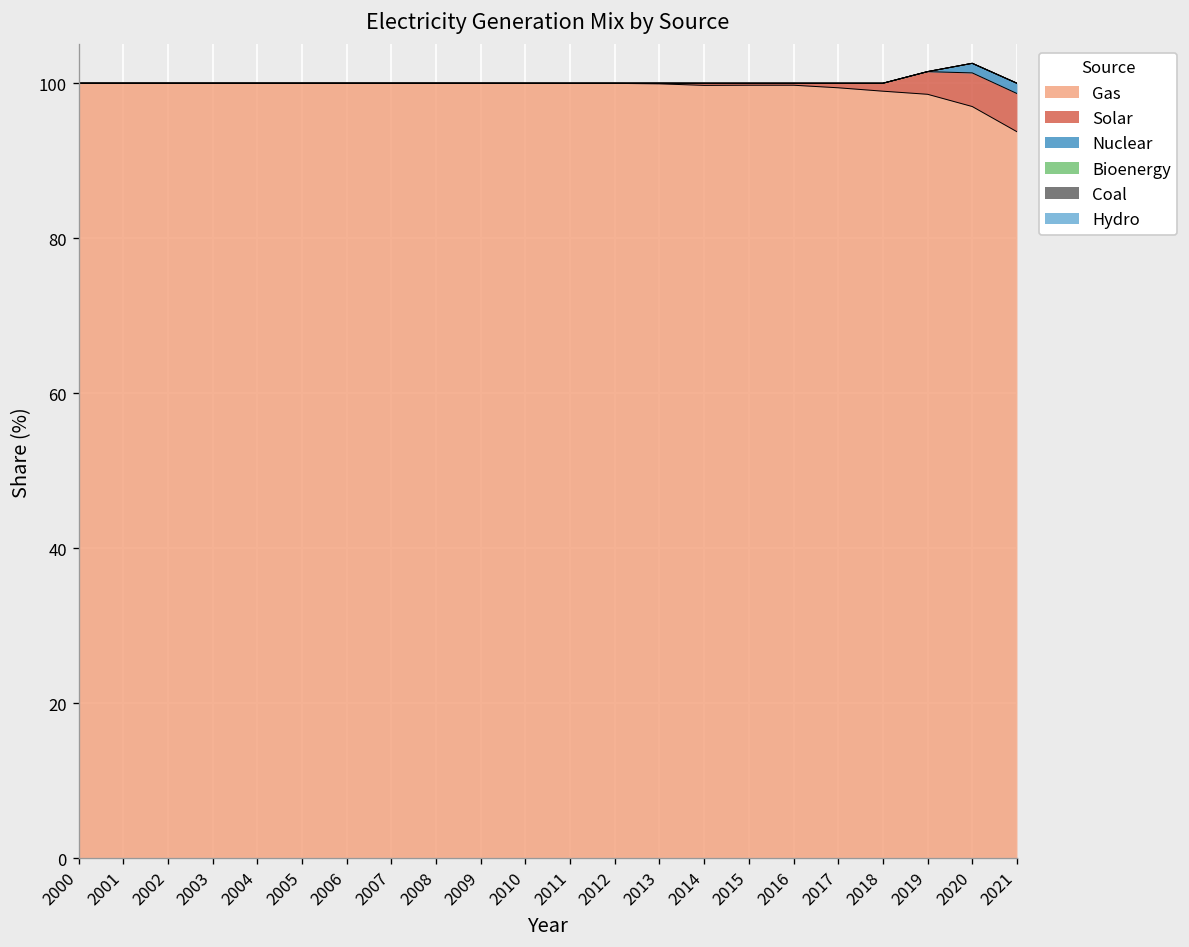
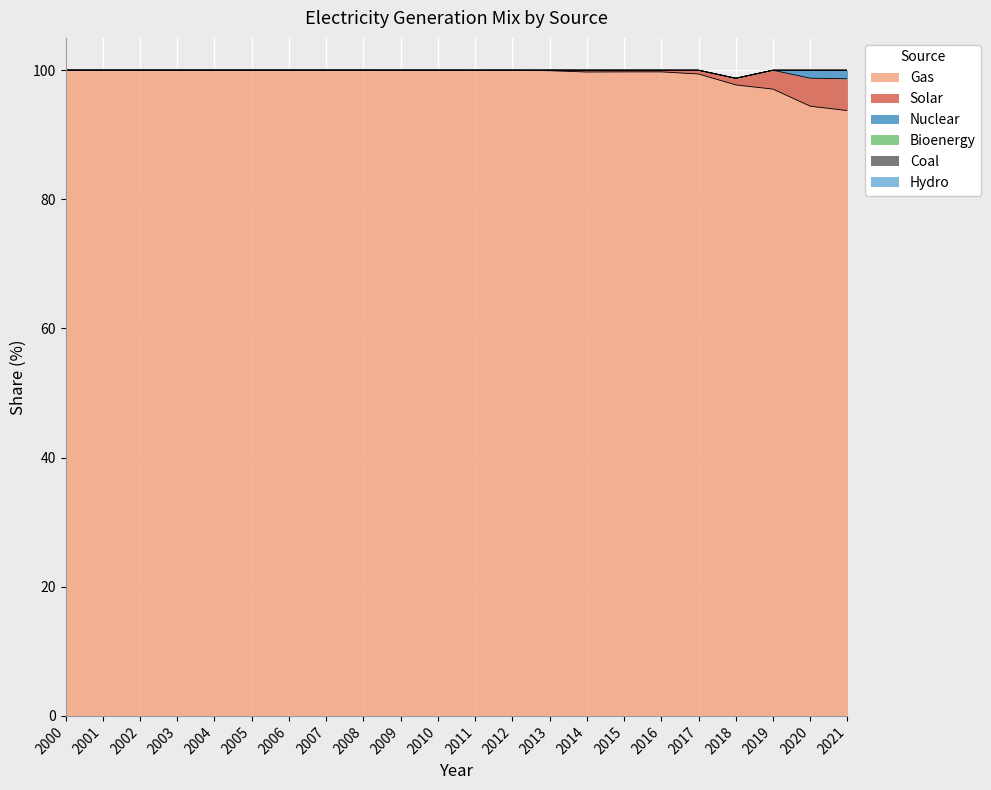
  {
    "Gas": {
      "2017": 99,
-     "2018": 99,
-     "2019": 99,
-     "2020": 97,
+     "2018": 98,
+     "2019": 97,
+     "2020": 94,
      "2021": 94
    },
    "Solar": {
      "2020": 4,
      "2021": 5
    }
  }
